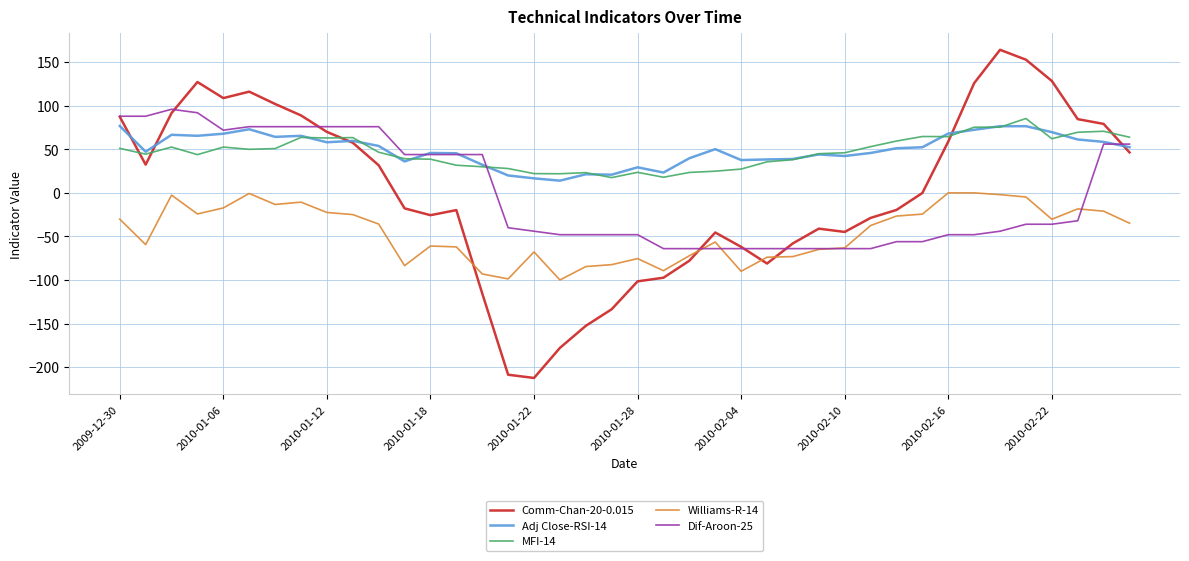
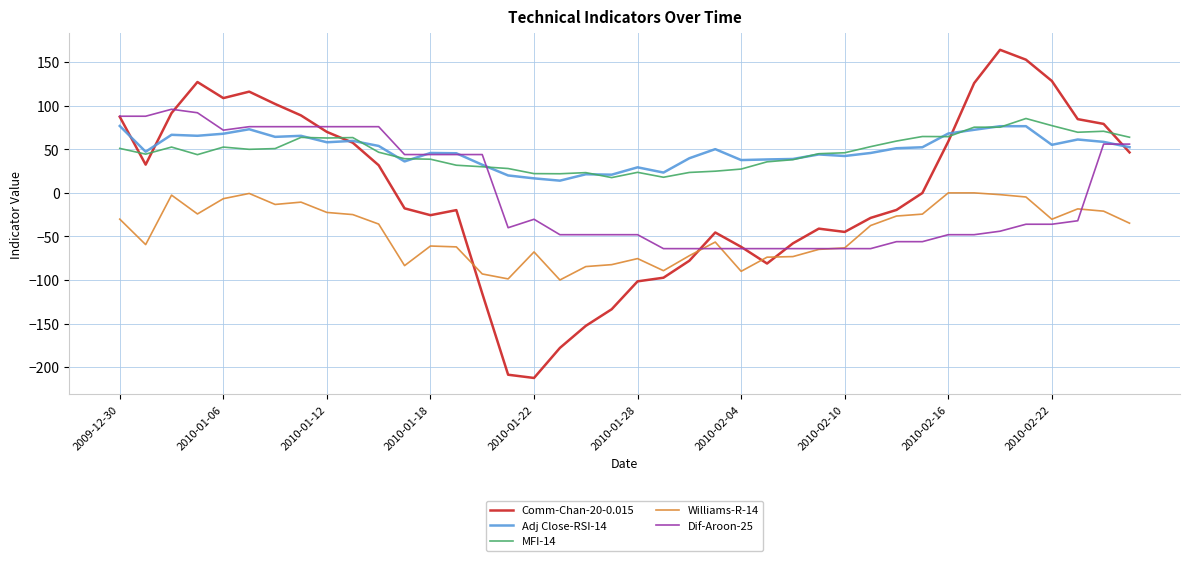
  {
    "Comm-Chan-20-0.015": {
      "2010-01-06": 110,
      "2010-01-12": 70,
      "2010-01-18": -30,
      "2010-01-22": -210,
      "2010-01-28": -100,
      "2010-02-10": -40,
      "2010-02-16": 60,
      "2010-02-22": 130
    },
    "Adj Close-RSI-14": {
      "2009-12-30": 80,
      "2010-01-06": 70,
      "2010-01-12": 60,
      "2010-01-22": 20,
      "2010-01-28": 30,
      "2010-02-04": 40,
      "2010-02-10": 40,
      "2010-02-16": 70,
-     "2010-02-22": 70
+     "2010-02-22": 60
    },
    "MFI-14": {
      "2009-12-30": 50,
      "2010-01-06": 50,
      "2010-01-12": 60,
      "2010-01-18": 40,
      "2010-01-22": 20,
      "2010-01-28": 20,
      "2010-02-04": 30,
      "2010-02-10": 50,
      "2010-02-16": 60,
-     "2010-02-22": 60
+     "2010-02-22": 80
    },
    "Williams-R-14": {
      "2009-12-30": -30,
-     "2010-01-06": -20,
+     "2010-01-06": -10,
      "2010-01-12": -20,
      "2010-01-18": -60,
      "2010-01-22": -70,
      "2010-01-28": -80,
      "2010-02-04": -90,
      "2010-02-16": 0,
      "2010-02-22": -30
    },
    "Dif-Aroon-25": {
      "2010-01-06": 70,
      "2010-01-12": 80,
-     "2010-01-22": -40,
+     "2010-01-22": -30,
      "2010-01-28": -50,
      "2010-02-16": -50,
      "2010-02-22": -40
    }
  }
